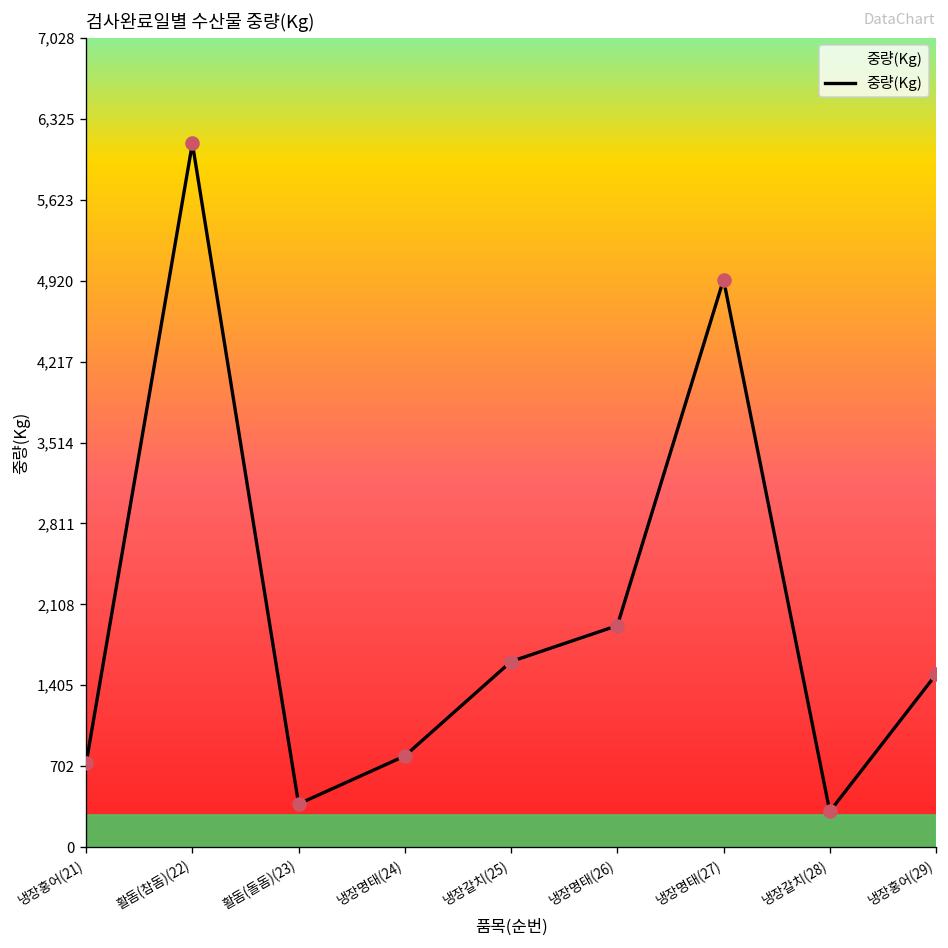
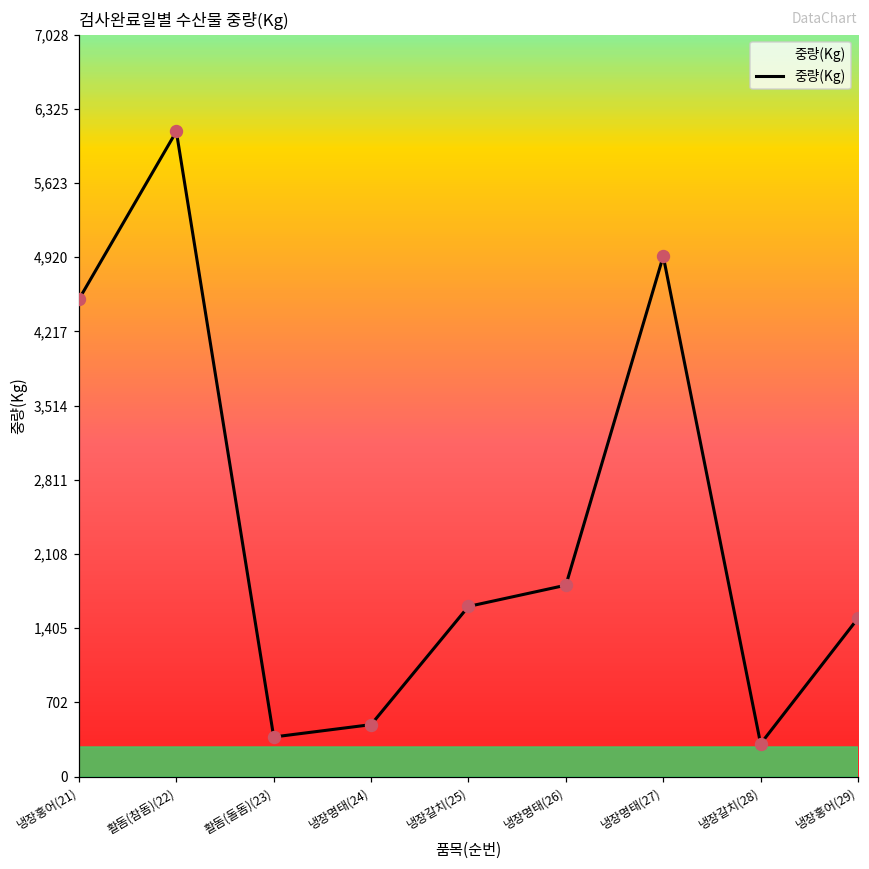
  {
-   "냉장홍어(21)": "700",
+   "냉장홍어(21)": "4,500",
    "활돔(참돔)(22)": "6,100",
    "활돔(돌돔)(23)": "400",
-   "냉장명태(24)": "800",
+   "냉장명태(24)": "500",
    "냉장갈치(25)": "1,600",
-   "냉장명태(26)": "1,900",
+   "냉장명태(26)": "1,800",
    "냉장명태(27)": "4,900",
    "냉장갈치(28)": "300",
    "냉장홍어(29)": "1,500"
  }
